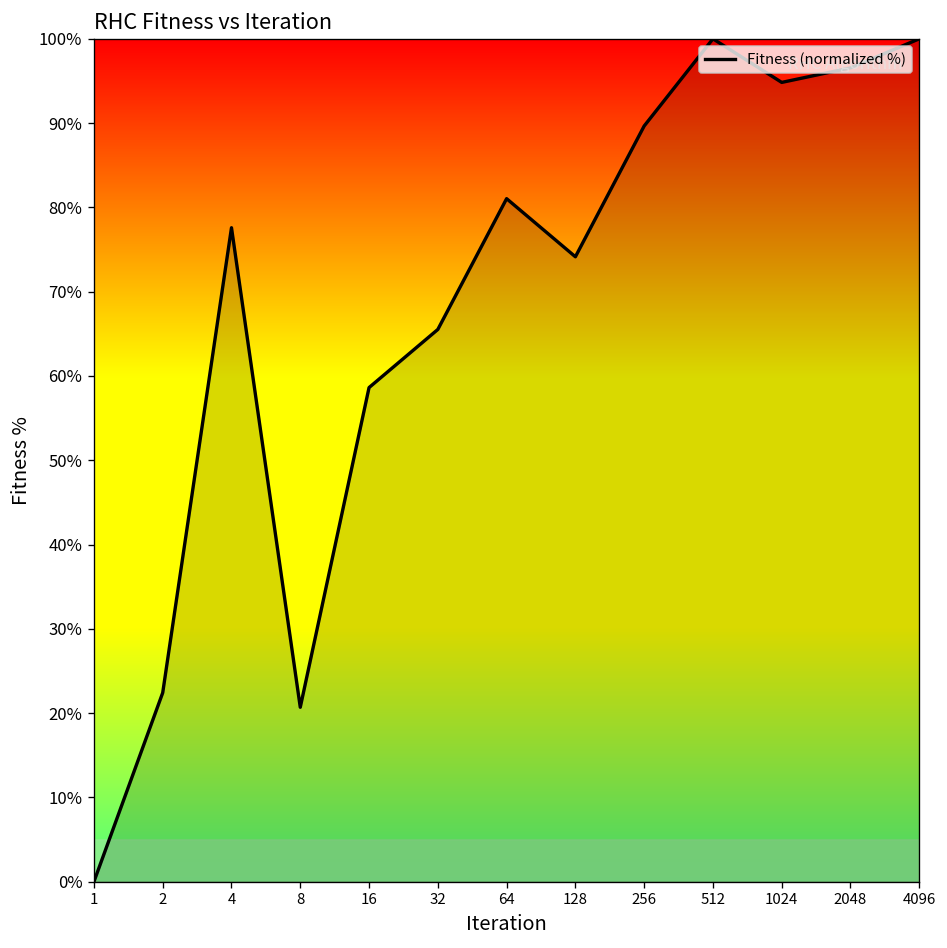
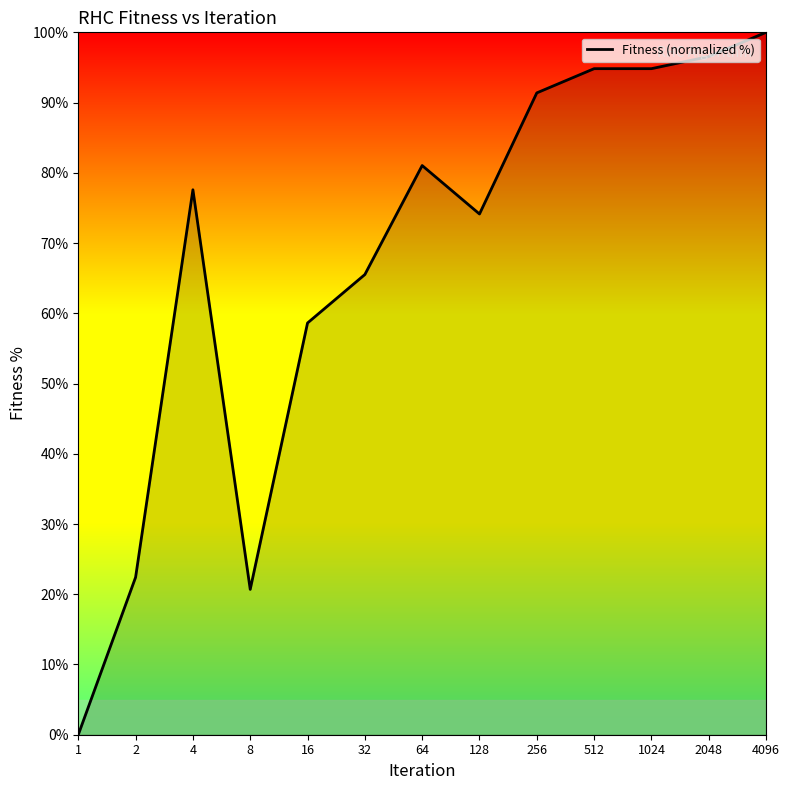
  {
    "2": "22%",
    "4": "78%",
    "8": "21%",
    "16": "59%",
    "32": "66%",
    "64": "81%",
    "128": "74%",
-   "256": "90%",
-   "512": "100%",
+   "256": "91%",
+   "512": "95%",
    "1024": "95%",
    "4096": "100%"
  }
